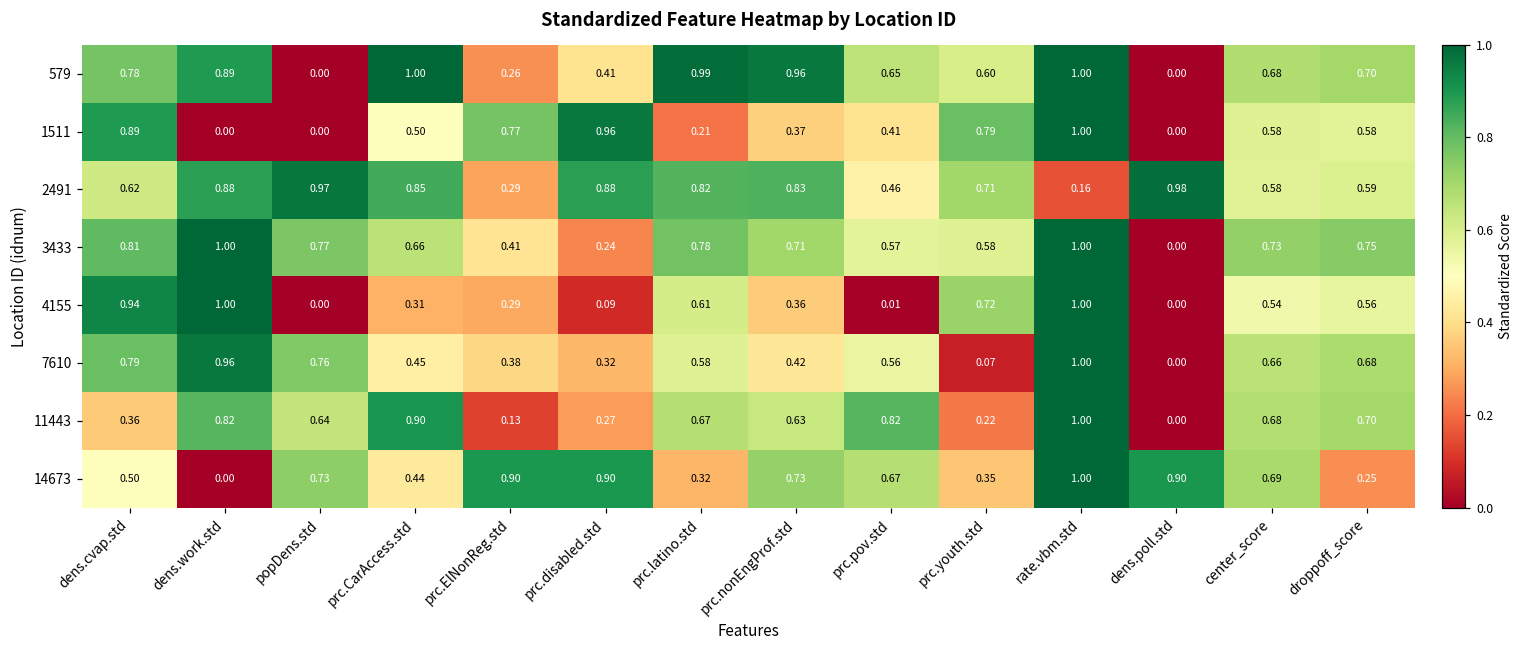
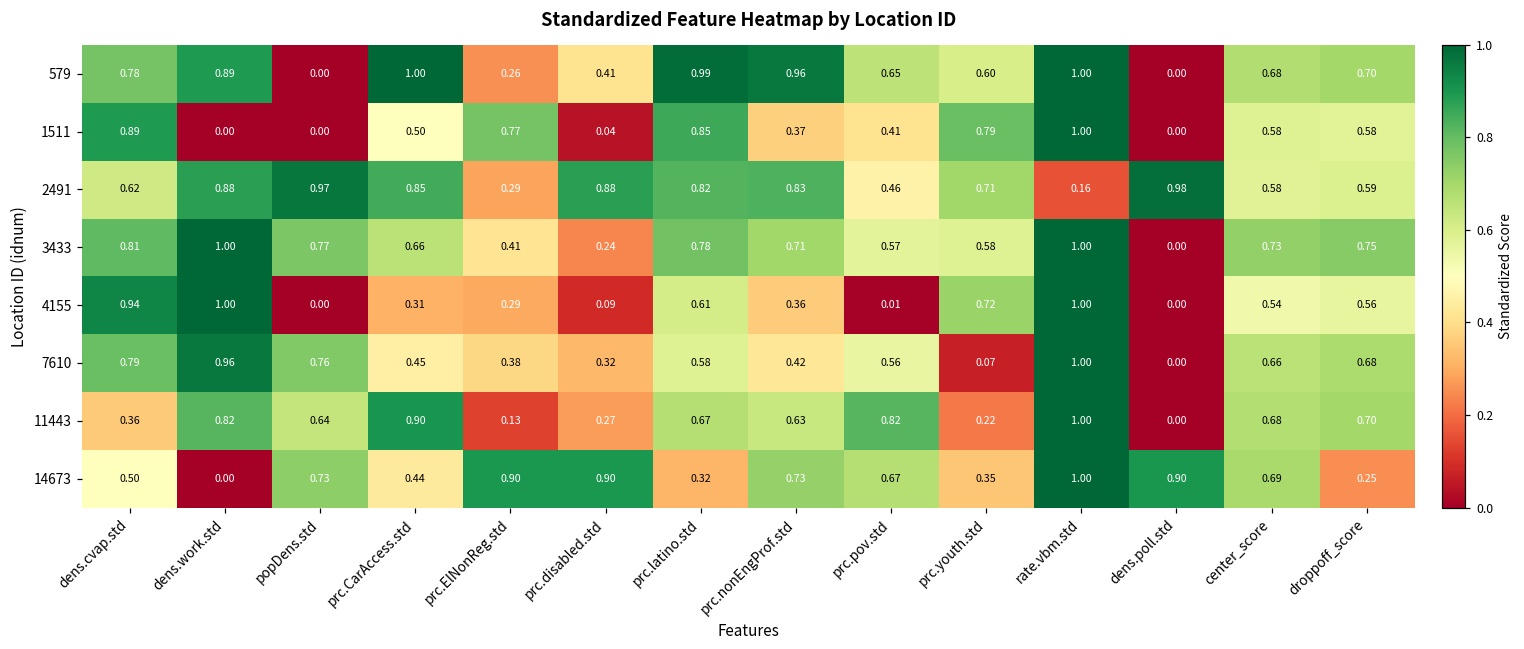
  {
    "579": {
      "dens.cvap.std": 0.78,
      "dens.work.std": 0.89,
      "popDens.std": 0.00,
      "prc.CarAccess.std": 1.00,
      "prc.ElNonReg.std": 0.26,
      "prc.disabled.std": 0.41,
      "prc.latino.std": 0.99,
      "prc.nonEngProf.std": 0.96,
      "prc.pov.std": 0.65,
      "prc.youth.std": 0.60,
      "rate.vbm.std": 1.00,
      "dens.poll.std": 0.00,
      "center_score": 0.68,
      "droppoff_score": 0.70
    },
    "1511": {
      "dens.cvap.std": 0.89,
      "dens.work.std": 0.00,
      "popDens.std": 0.00,
      "prc.CarAccess.std": 0.50,
      "prc.ElNonReg.std": 0.77,
-     "prc.disabled.std": 0.96,
-     "prc.latino.std": 0.21,
+     "prc.disabled.std": 0.04,
+     "prc.latino.std": 0.85,
      "prc.nonEngProf.std": 0.37,
      "prc.pov.std": 0.41,
      "prc.youth.std": 0.79,
      "rate.vbm.std": 1.00,
      "dens.poll.std": 0.00,
      "center_score": 0.58,
      "droppoff_score": 0.58
    },
    "2491": {
      "dens.cvap.std": 0.62,
      "dens.work.std": 0.88,
      "popDens.std": 0.97,
      "prc.CarAccess.std": 0.85,
      "prc.ElNonReg.std": 0.29,
      "prc.disabled.std": 0.88,
      "prc.latino.std": 0.82,
      "prc.nonEngProf.std": 0.83,
      "prc.pov.std": 0.46,
      "prc.youth.std": 0.71,
      "rate.vbm.std": 0.16,
      "dens.poll.std": 0.98,
      "center_score": 0.58,
      "droppoff_score": 0.59
    },
    "3433": {
      "dens.cvap.std": 0.81,
      "dens.work.std": 1.00,
      "popDens.std": 0.77,
      "prc.CarAccess.std": 0.66,
      "prc.ElNonReg.std": 0.41,
      "prc.disabled.std": 0.24,
      "prc.latino.std": 0.78,
      "prc.nonEngProf.std": 0.71,
      "prc.pov.std": 0.57,
      "prc.youth.std": 0.58,
      "rate.vbm.std": 1.00,
      "dens.poll.std": 0.00,
      "center_score": 0.73,
      "droppoff_score": 0.75
    },
    "4155": {
      "dens.cvap.std": 0.94,
      "dens.work.std": 1.00,
      "popDens.std": 0.00,
      "prc.CarAccess.std": 0.31,
      "prc.ElNonReg.std": 0.29,
      "prc.disabled.std": 0.09,
      "prc.latino.std": 0.61,
      "prc.nonEngProf.std": 0.36,
      "prc.pov.std": 0.01,
      "prc.youth.std": 0.72,
      "rate.vbm.std": 1.00,
      "dens.poll.std": 0.00,
      "center_score": 0.54,
      "droppoff_score": 0.56
    },
    "7610": {
      "dens.cvap.std": 0.79,
      "dens.work.std": 0.96,
      "popDens.std": 0.76,
      "prc.CarAccess.std": 0.45,
      "prc.ElNonReg.std": 0.38,
      "prc.disabled.std": 0.32,
      "prc.latino.std": 0.58,
      "prc.nonEngProf.std": 0.42,
      "prc.pov.std": 0.56,
      "prc.youth.std": 0.07,
      "rate.vbm.std": 1.00,
      "dens.poll.std": 0.00,
      "center_score": 0.66,
      "droppoff_score": 0.68
    },
    "11443": {
      "dens.cvap.std": 0.36,
      "dens.work.std": 0.82,
      "popDens.std": 0.64,
      "prc.CarAccess.std": 0.90,
      "prc.ElNonReg.std": 0.13,
      "prc.disabled.std": 0.27,
      "prc.latino.std": 0.67,
      "prc.nonEngProf.std": 0.63,
      "prc.pov.std": 0.82,
      "prc.youth.std": 0.22,
      "rate.vbm.std": 1.00,
      "dens.poll.std": 0.00,
      "center_score": 0.68,
      "droppoff_score": 0.70
    },
    "14673": {
      "dens.cvap.std": 0.50,
      "dens.work.std": 0.00,
      "popDens.std": 0.73,
      "prc.CarAccess.std": 0.44,
      "prc.ElNonReg.std": 0.90,
      "prc.disabled.std": 0.90,
      "prc.latino.std": 0.32,
      "prc.nonEngProf.std": 0.73,
      "prc.pov.std": 0.67,
      "prc.youth.std": 0.35,
      "rate.vbm.std": 1.00,
      "dens.poll.std": 0.90,
      "center_score": 0.69,
      "droppoff_score": 0.25
    }
  }
